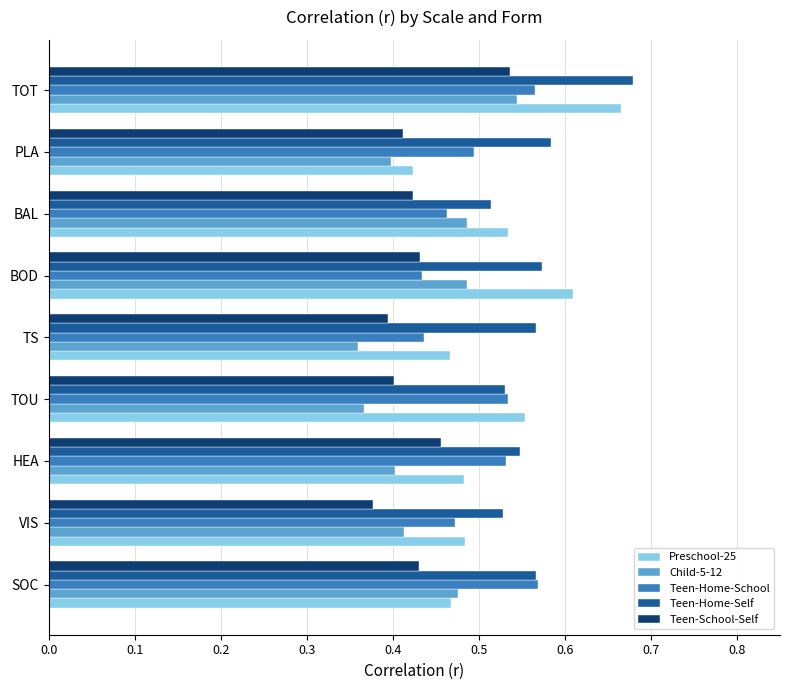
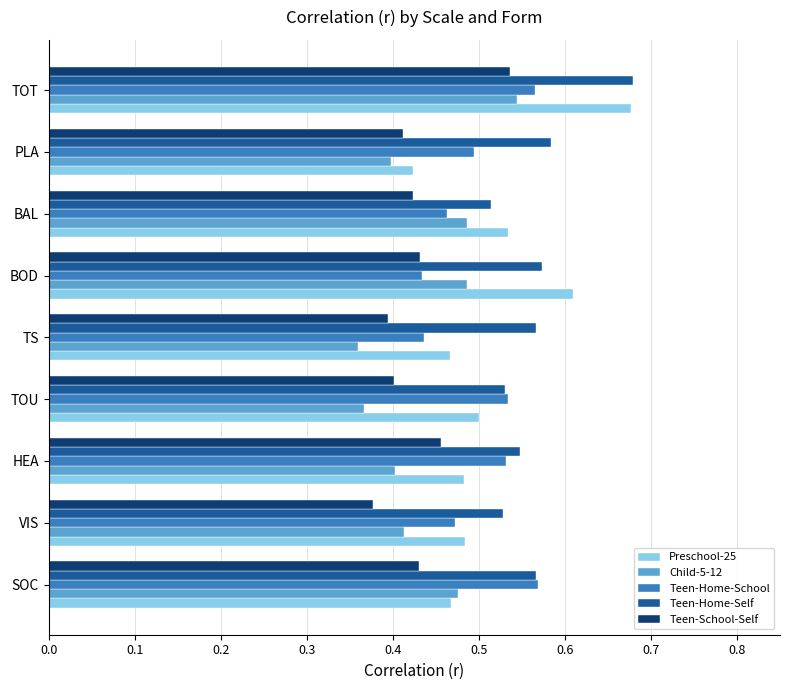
  {
    "Preschool-25": {
-     "TOT": 0.67,
+     "TOT": 0.68,
      "PLA": 0.42,
      "BAL": 0.53,
      "BOD": 0.61,
      "TS": 0.47,
-     "TOU": 0.55,
+     "TOU": 0.50,
      "HEA": 0.48,
      "VIS": 0.48,
      "SOC": 0.47
    }
  }
